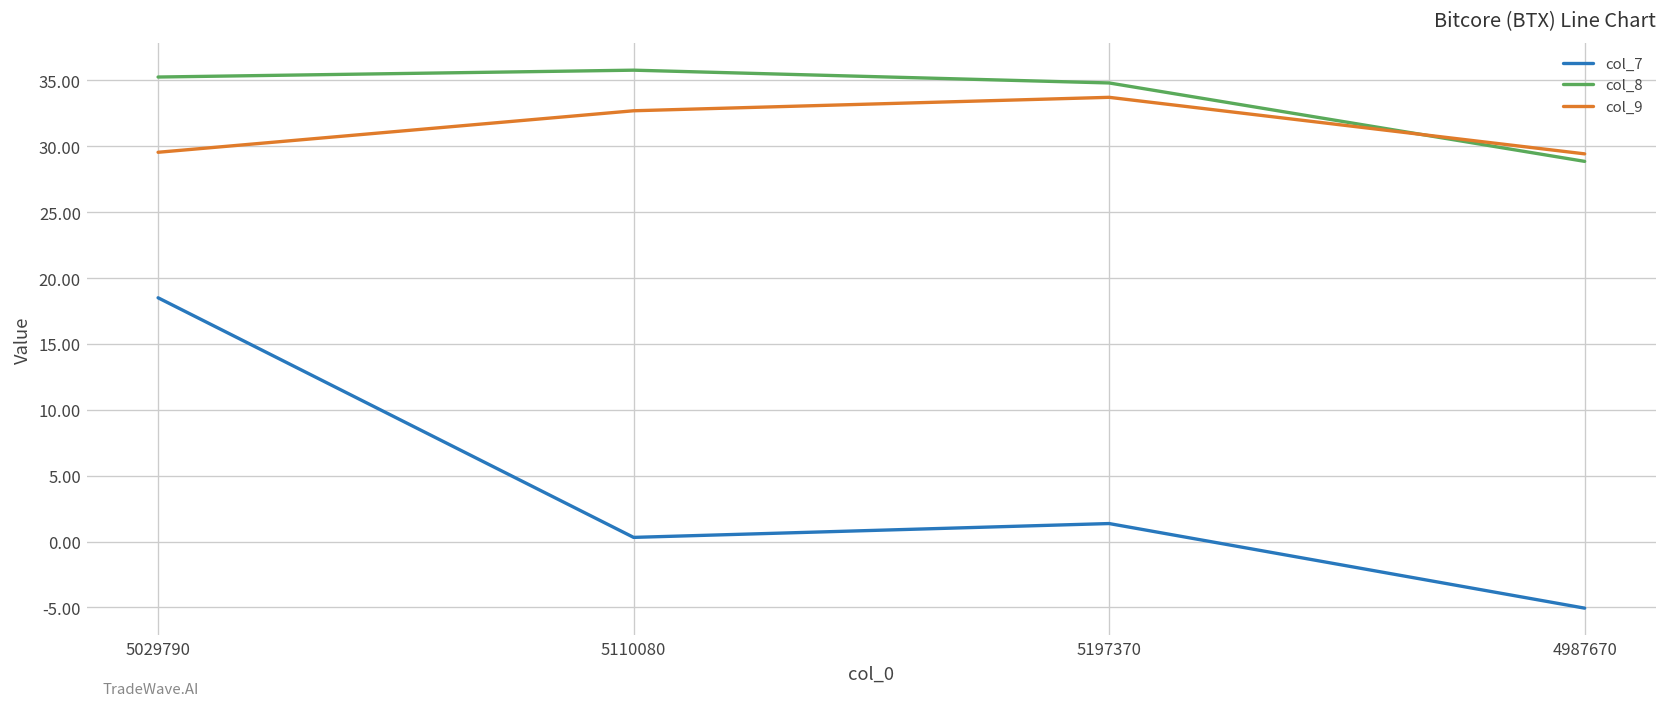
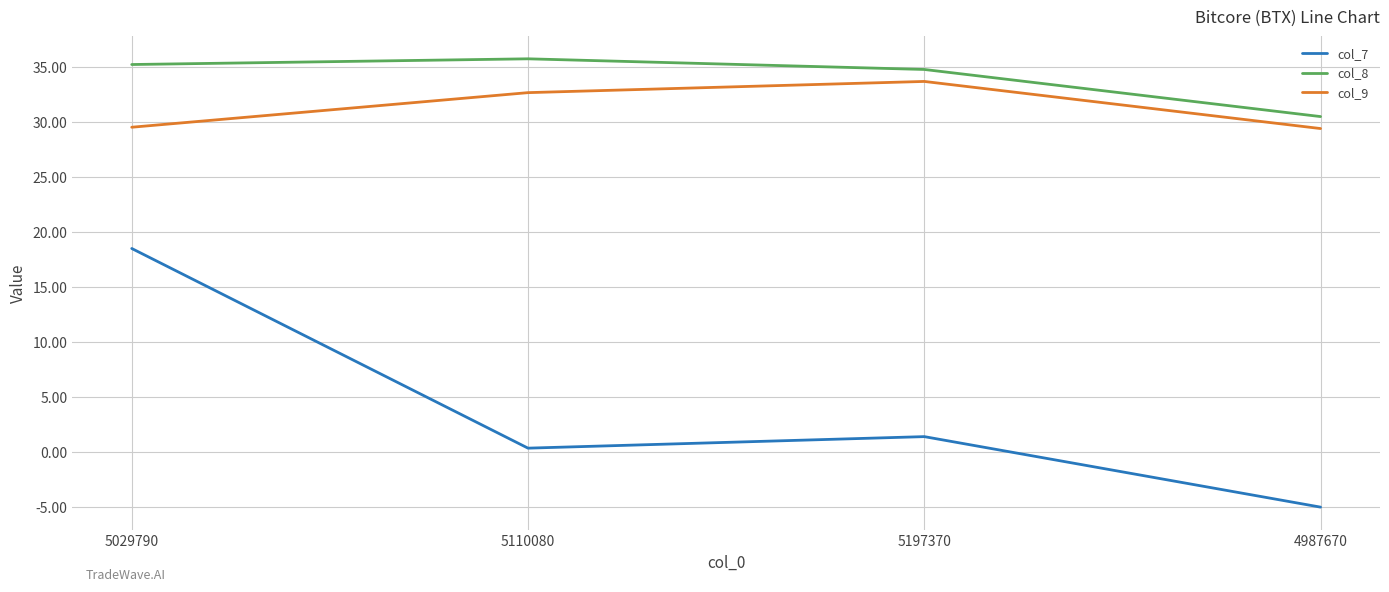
  {
    "col_7": {
      "5029790": 18.5,
      "5110080": 0.3,
      "5197370": 1.4,
      "4987670": -5.1
    },
    "col_8": {
      "5029790": 35.3,
      "5110080": 35.8,
      "5197370": 34.8,
-     "4987670": 28.9
+     "4987670": 30.5
    },
    "col_9": {
      "5029790": 29.5,
      "5110080": 32.7,
      "5197370": 33.7,
      "4987670": 29.4
    }
  }
